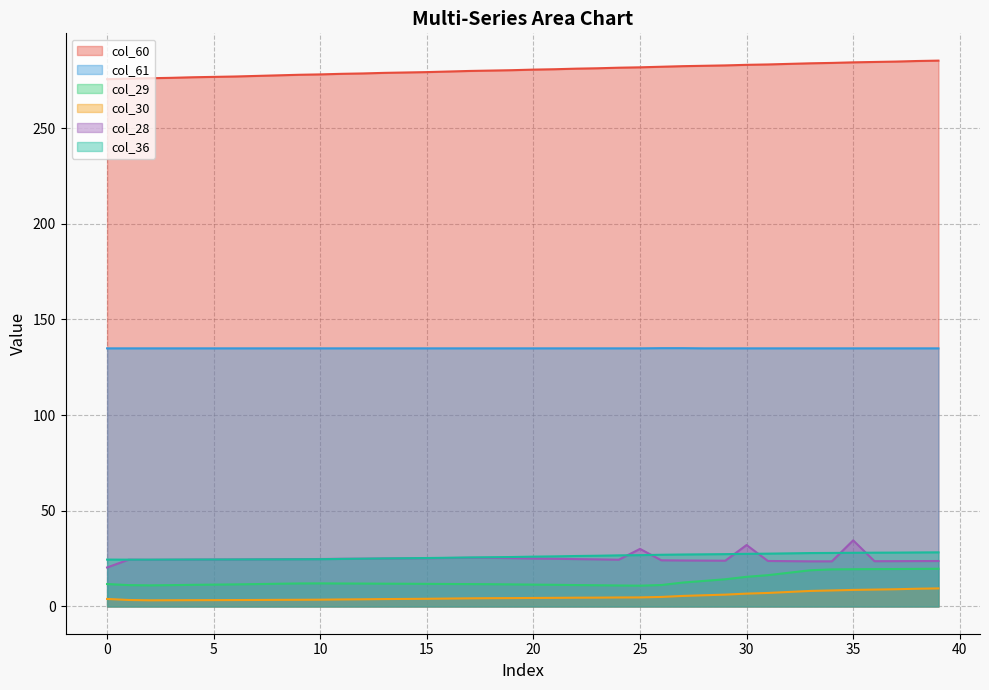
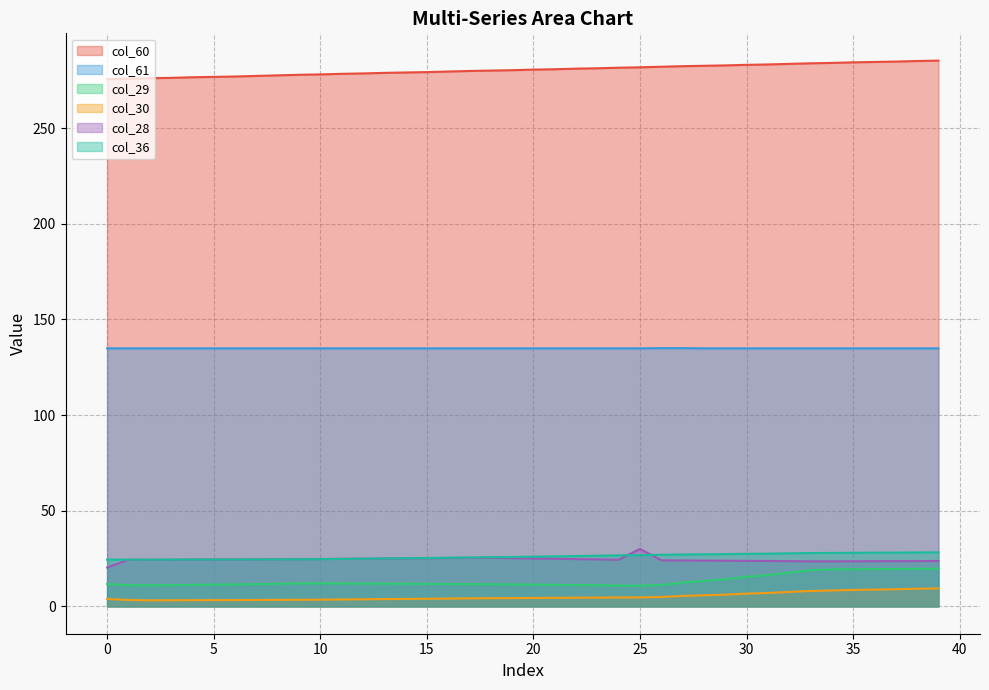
  {
    "col_28": {
      "0": 20,
      "25": 30,
-     "30": 32,
-     "35": 35
+     "30": 24,
+     "35": 24
    }
  }
